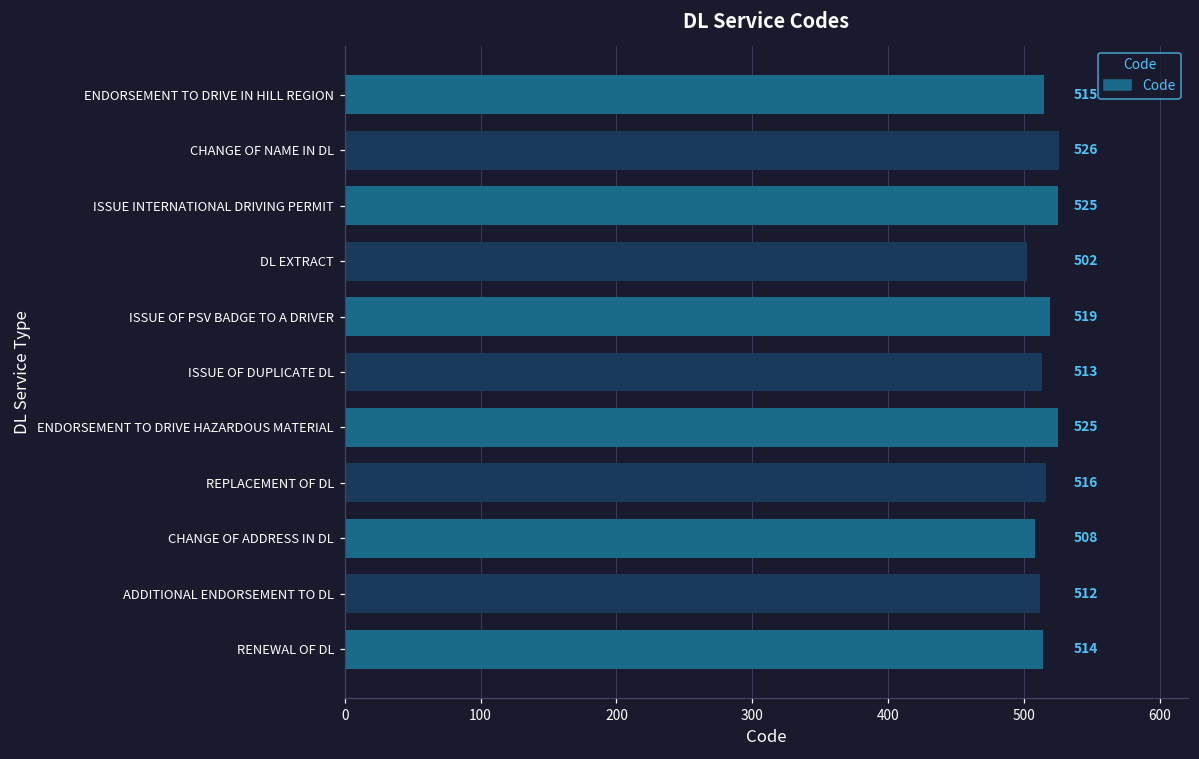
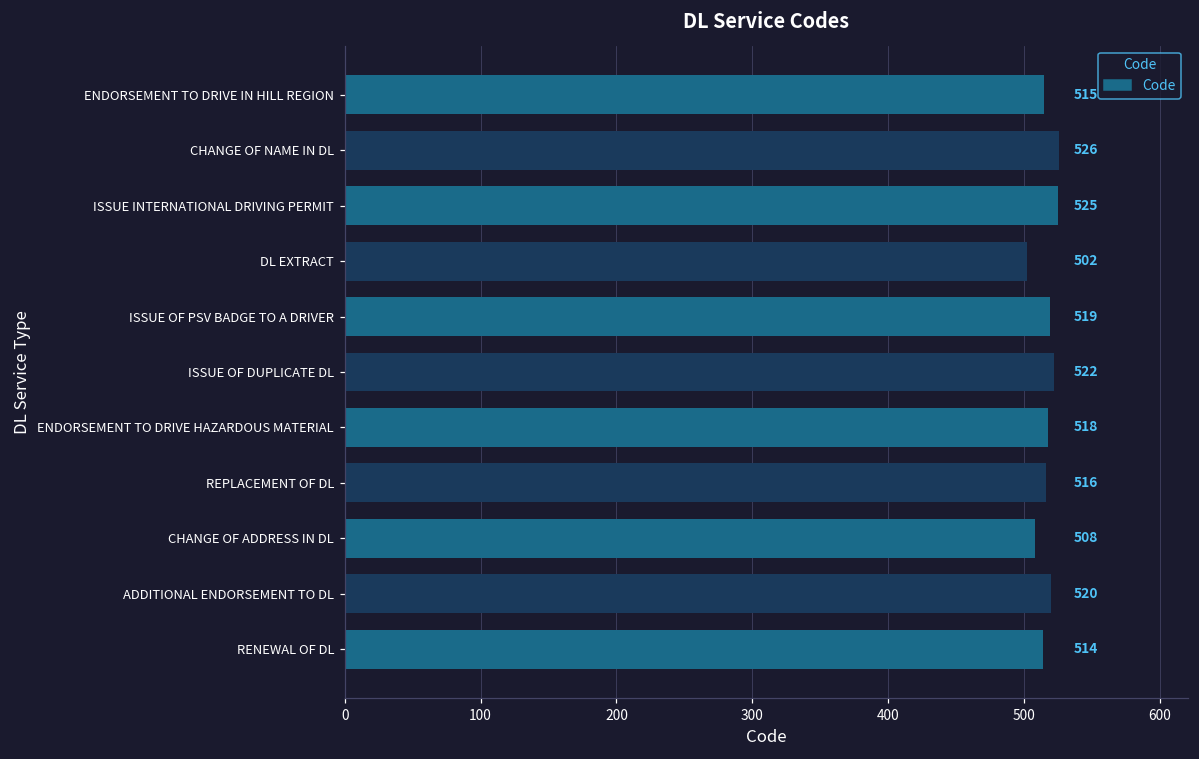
  {
    "CHANGE OF NAME IN DL": 526,
    "ISSUE INTERNATIONAL DRIVING PERMIT": 525,
    "ISSUE OF PSV BADGE TO A DRIVER": 519,
-   "ISSUE OF DUPLICATE DL": 513,
-   "ENDORSEMENT TO DRIVE HAZARDOUS MATERIAL": 525,
-   "ADDITIONAL ENDORSEMENT TO DL": 512
+   "ISSUE OF DUPLICATE DL": 522,
+   "ENDORSEMENT TO DRIVE HAZARDOUS MATERIAL": 518,
+   "ADDITIONAL ENDORSEMENT TO DL": 520
  }
